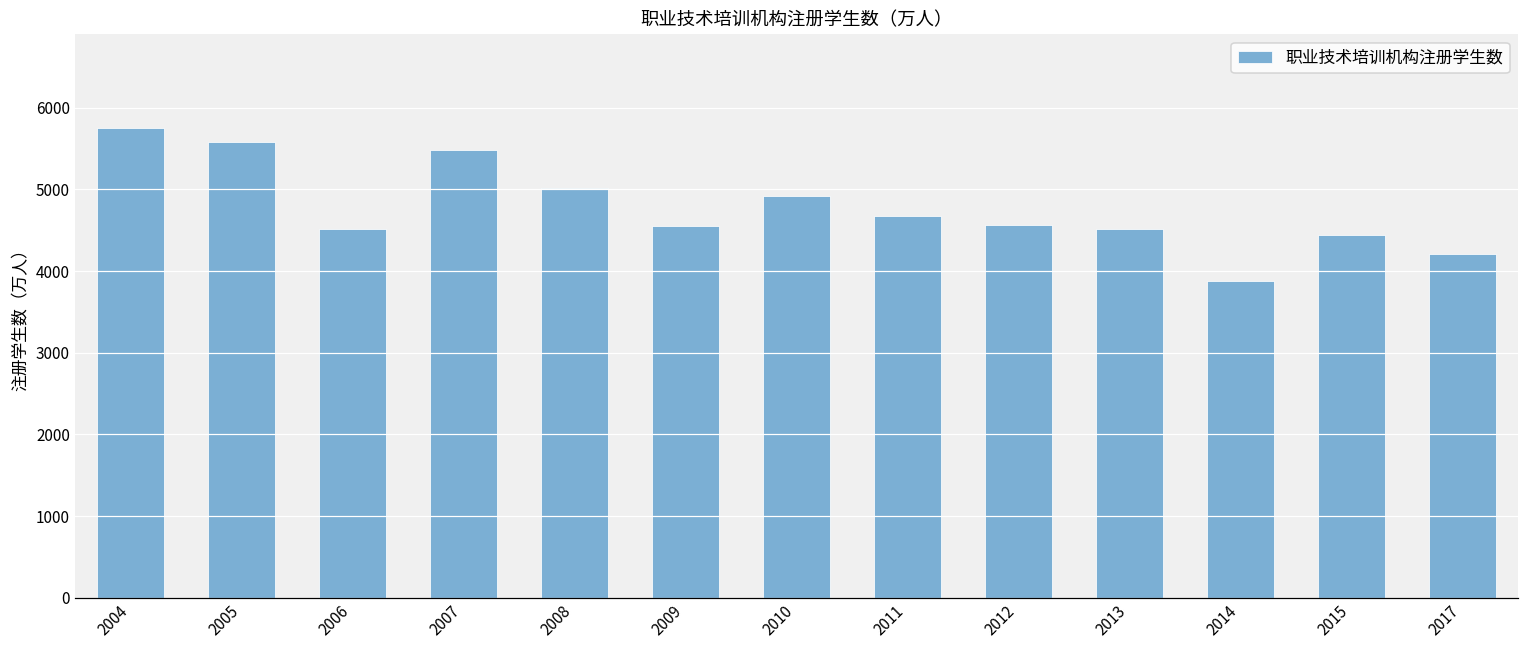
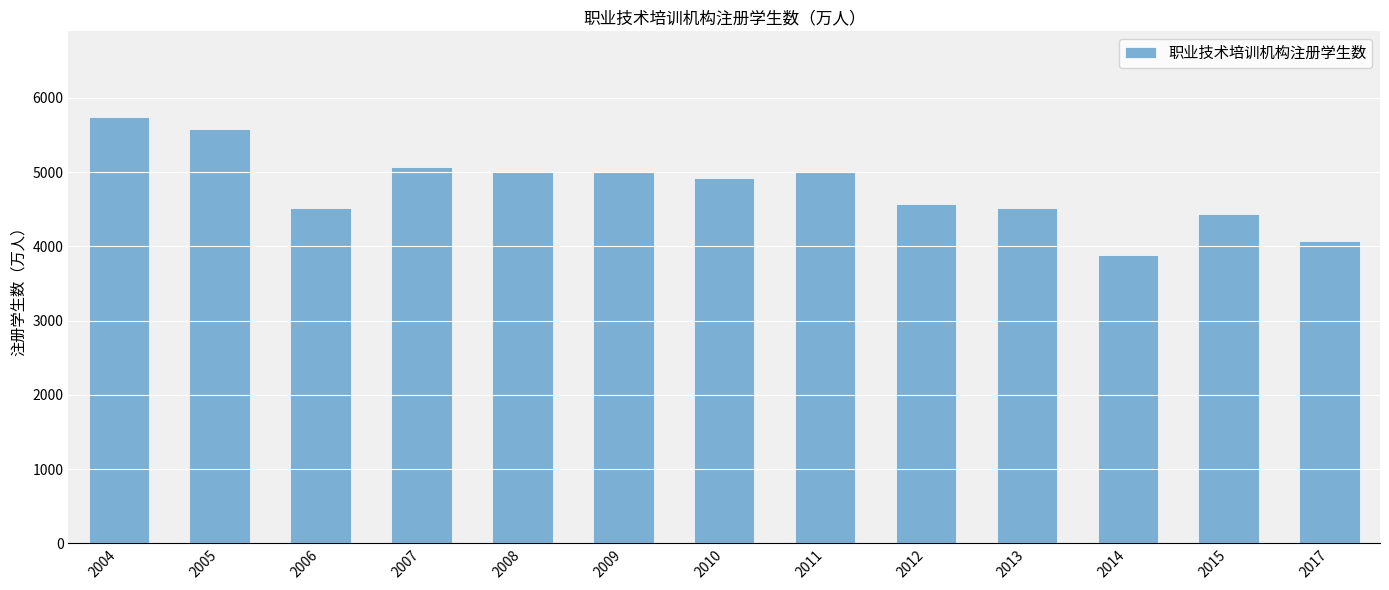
  {
    "2004": 5700,
    "2005": 5600,
    "2006": 4500,
-   "2007": 5500,
+   "2007": 5100,
    "2008": 5000,
-   "2009": 4500,
+   "2009": 5000,
    "2010": 4900,
-   "2011": 4700,
+   "2011": 5000,
    "2012": 4600,
    "2013": 4500,
    "2014": 3900,
    "2015": 4400,
-   "2017": 4200
+   "2017": 4100
  }
